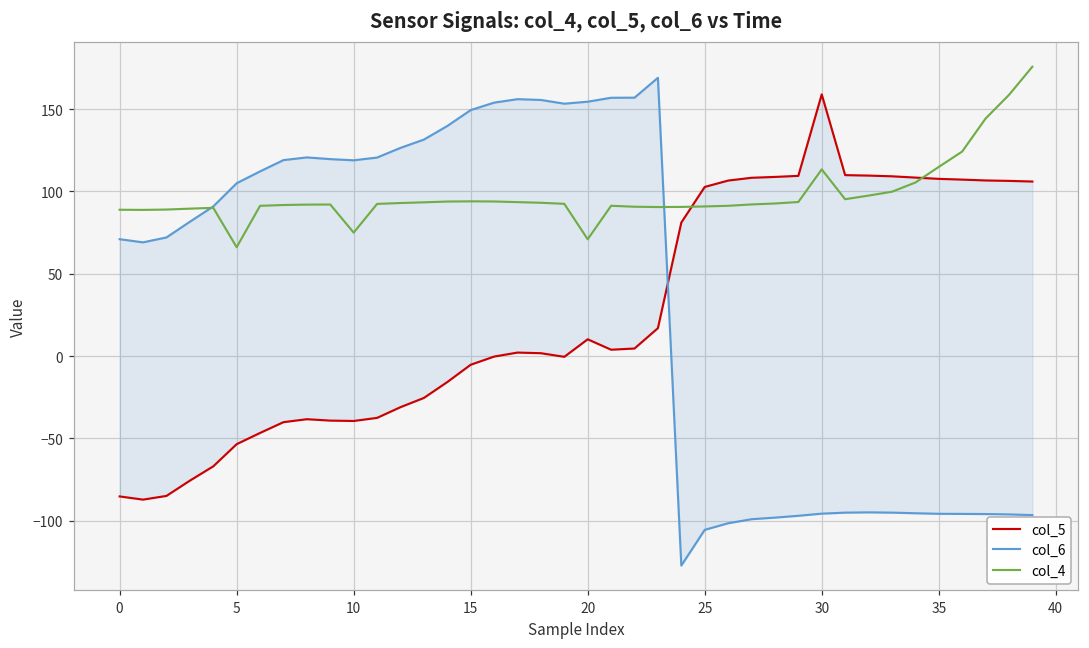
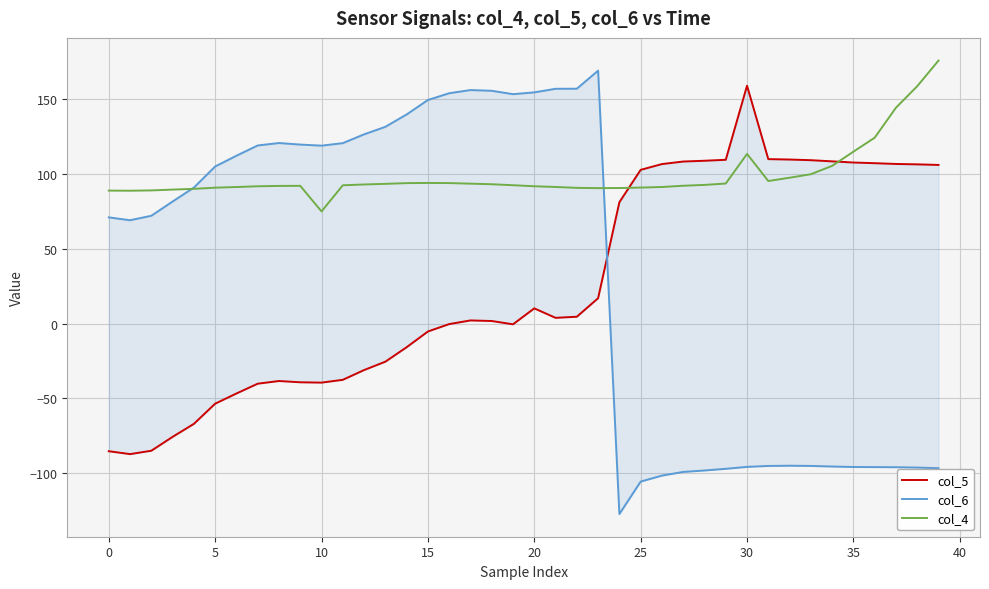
  {
    "col_5": {
      "0": -85,
      "5": -54,
      "10": -39,
      "15": -5,
      "20": 10
    },
    "col_4": {
      "0": 89,
-     "5": 66,
+     "5": 91,
      "10": 75,
      "15": 94,
-     "20": 71,
+     "20": 92,
      "25": 91,
      "30": 113,
      "35": 115
    }
  }
